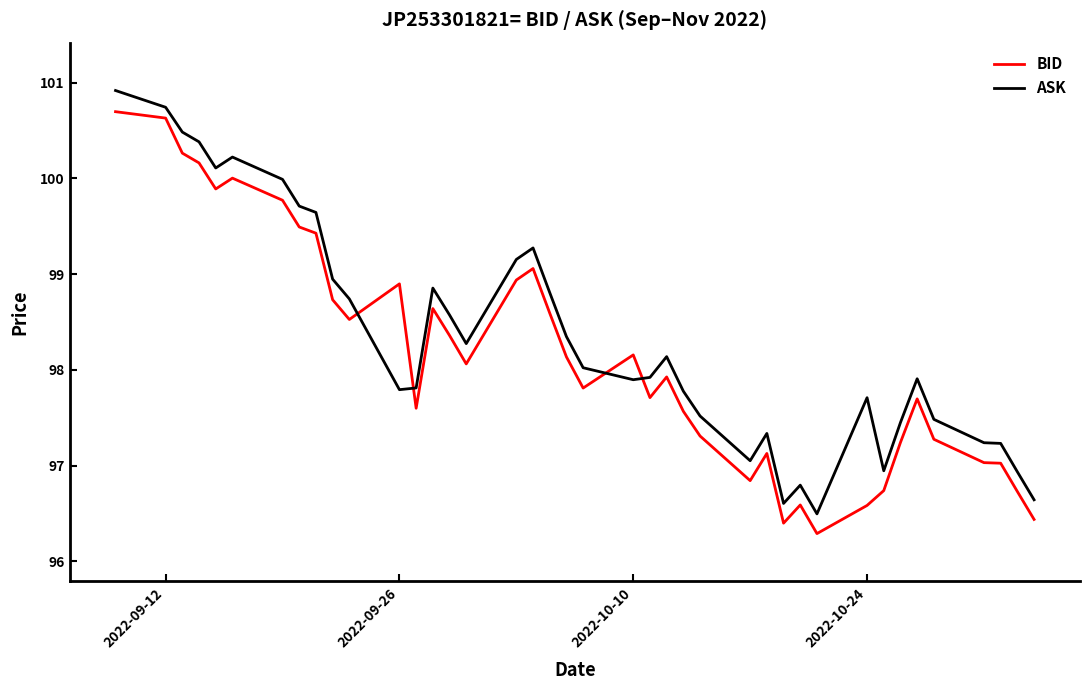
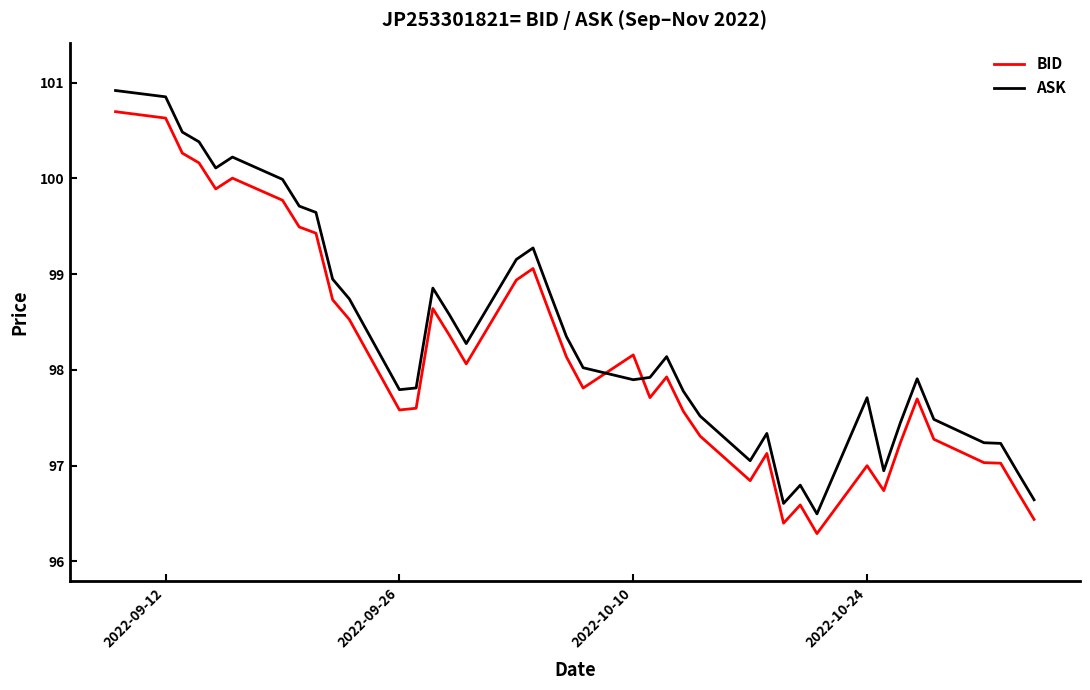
  {
    "BID": {
      "2022-09-12": 100.6,
-     "2022-09-26": 98.9,
+     "2022-09-26": 97.6,
      "2022-10-10": 98.2,
-     "2022-10-24": 96.6
+     "2022-10-24": 97.0
    },
    "ASK": {
-     "2022-09-12": 100.7,
+     "2022-09-12": 100.9,
      "2022-09-26": 97.8,
      "2022-10-10": 97.9,
      "2022-10-24": 97.7
    }
  }
